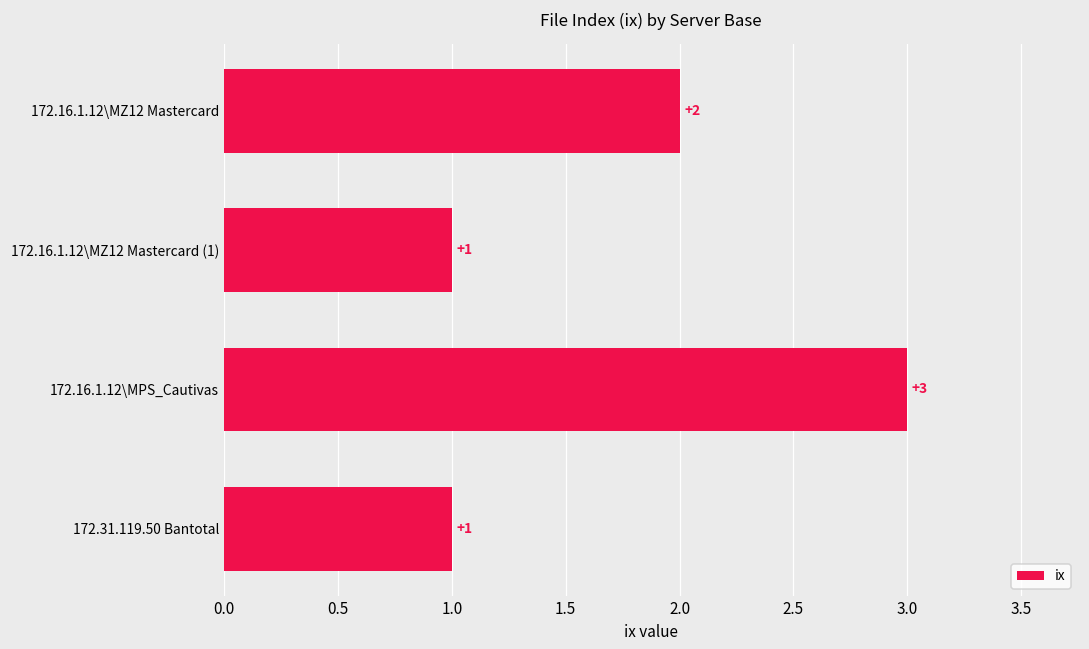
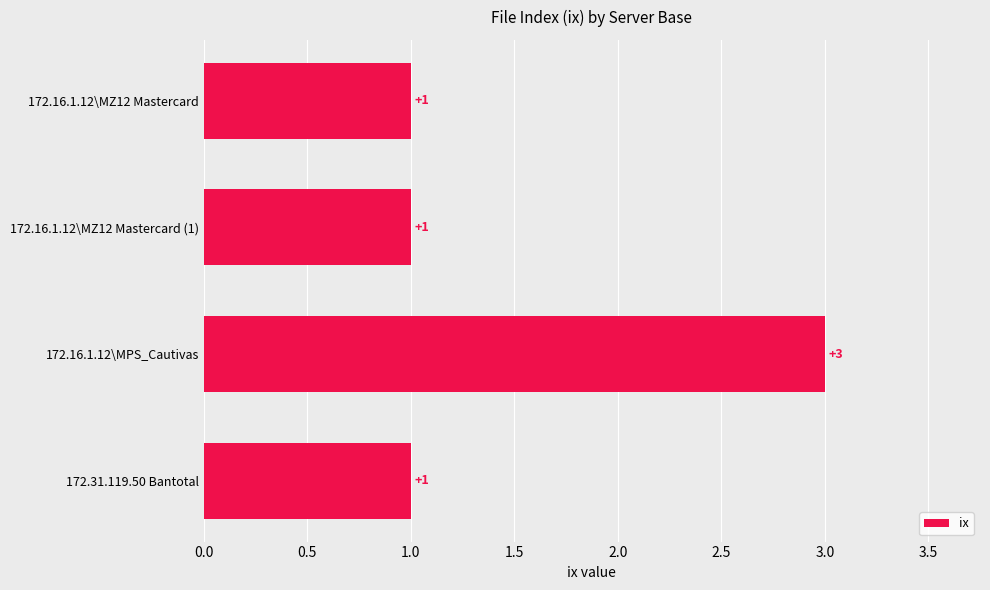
  {
-   "172.16.1.12\\MZ12 Mastercard": "+2",
+   "172.16.1.12\\MZ12 Mastercard": "+1",
    "172.16.1.12\\MZ12 Mastercard (1)": "+1",
    "172.16.1.12\\MPS_Cautivas": "+3",
    "172.31.119.50 Bantotal": "+1"
  }
